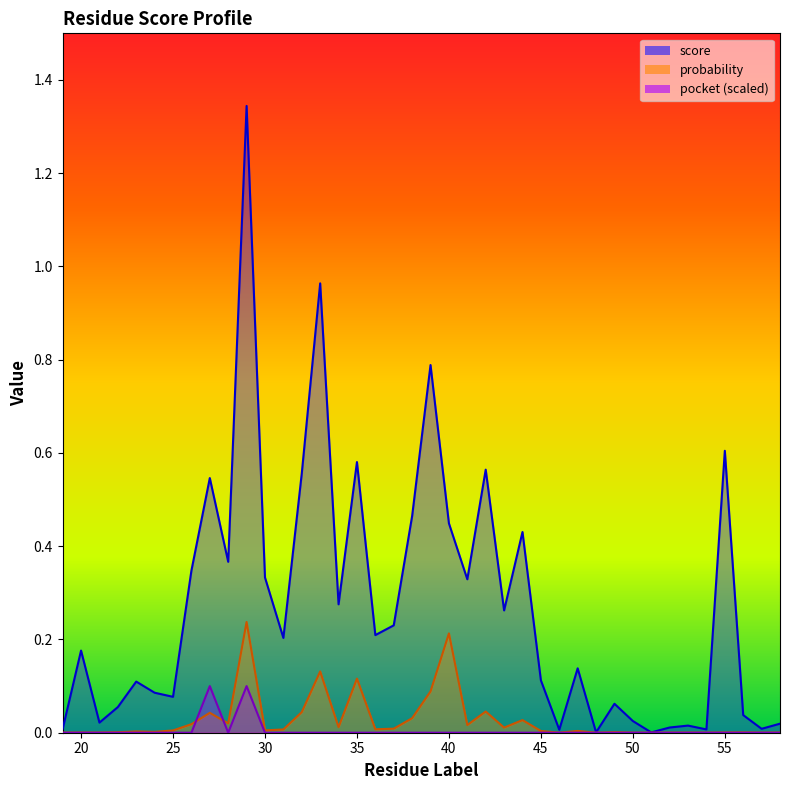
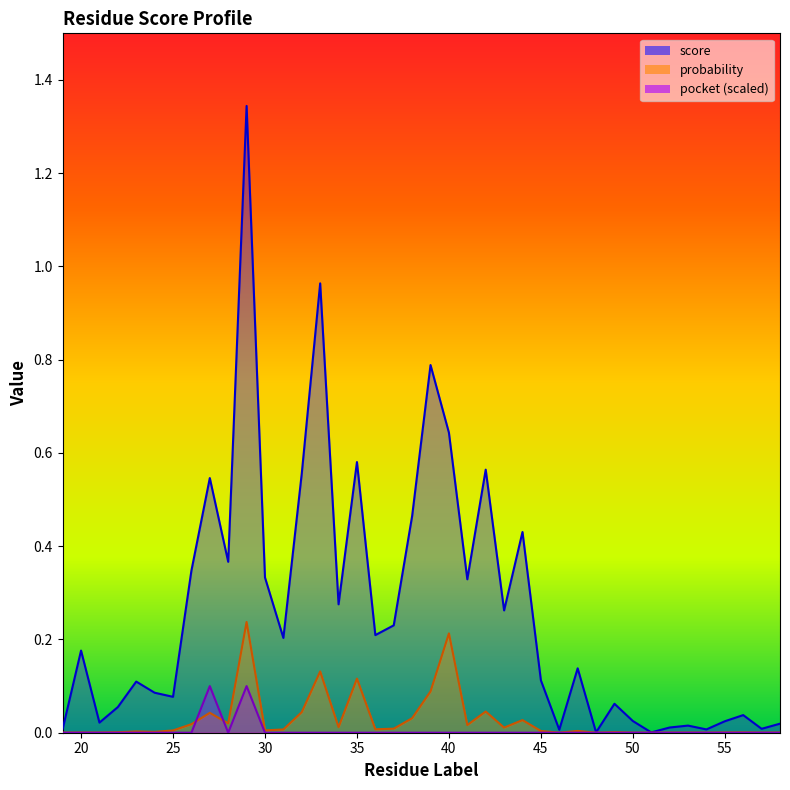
  {
    "score": {
      "20": 0.18,
      "25": 0.08,
      "30": 0.33,
      "35": 0.58,
-     "40": 0.45,
+     "40": 0.64,
      "45": 0.11,
      "50": 0.03,
-     "55": 0.60
+     "55": 0.02
    },
    "probability": {
      "35": 0.12,
      "40": 0.21
    },
    "pocket (scaled)": {
      "35": 0.00,
      "40": 0.00
    }
  }
